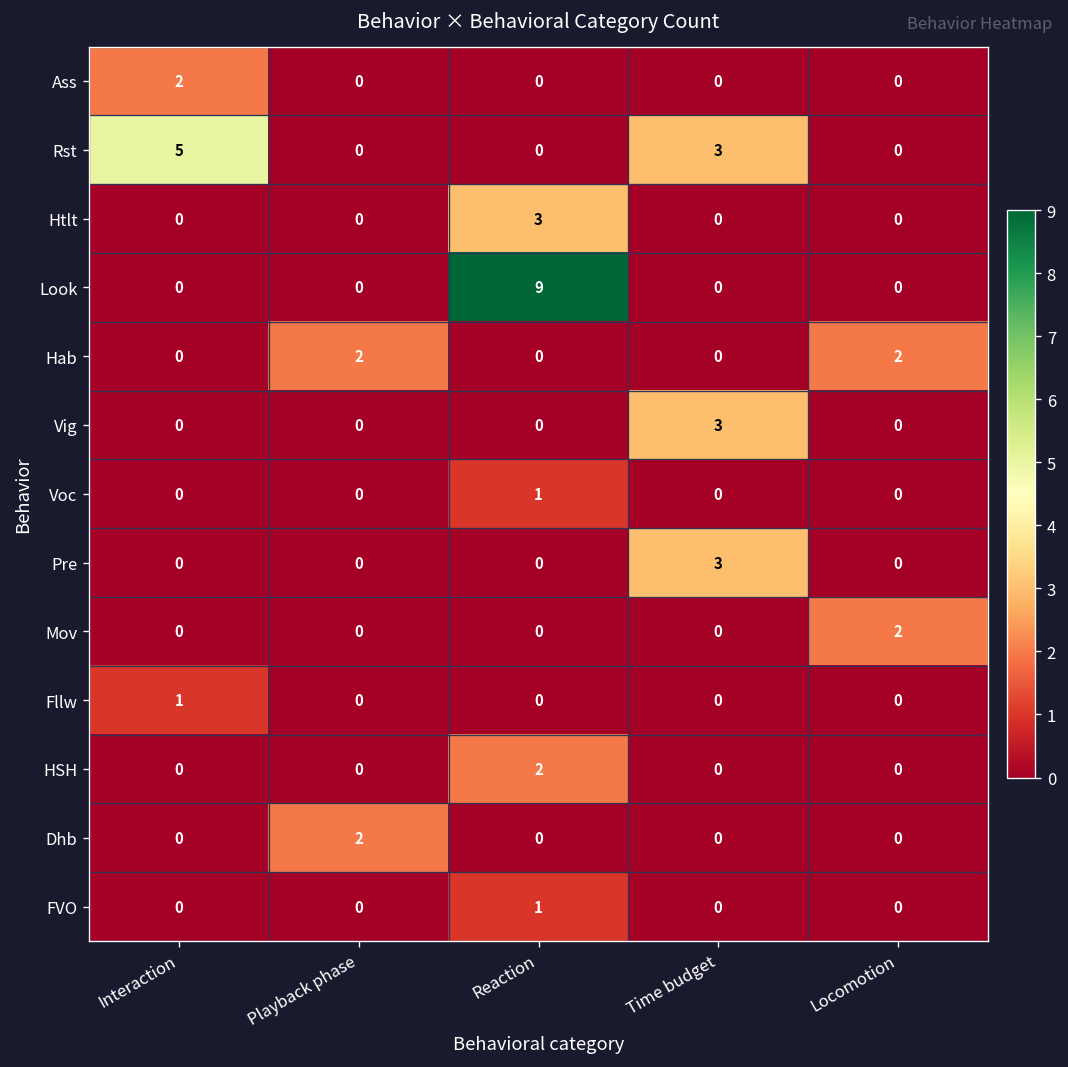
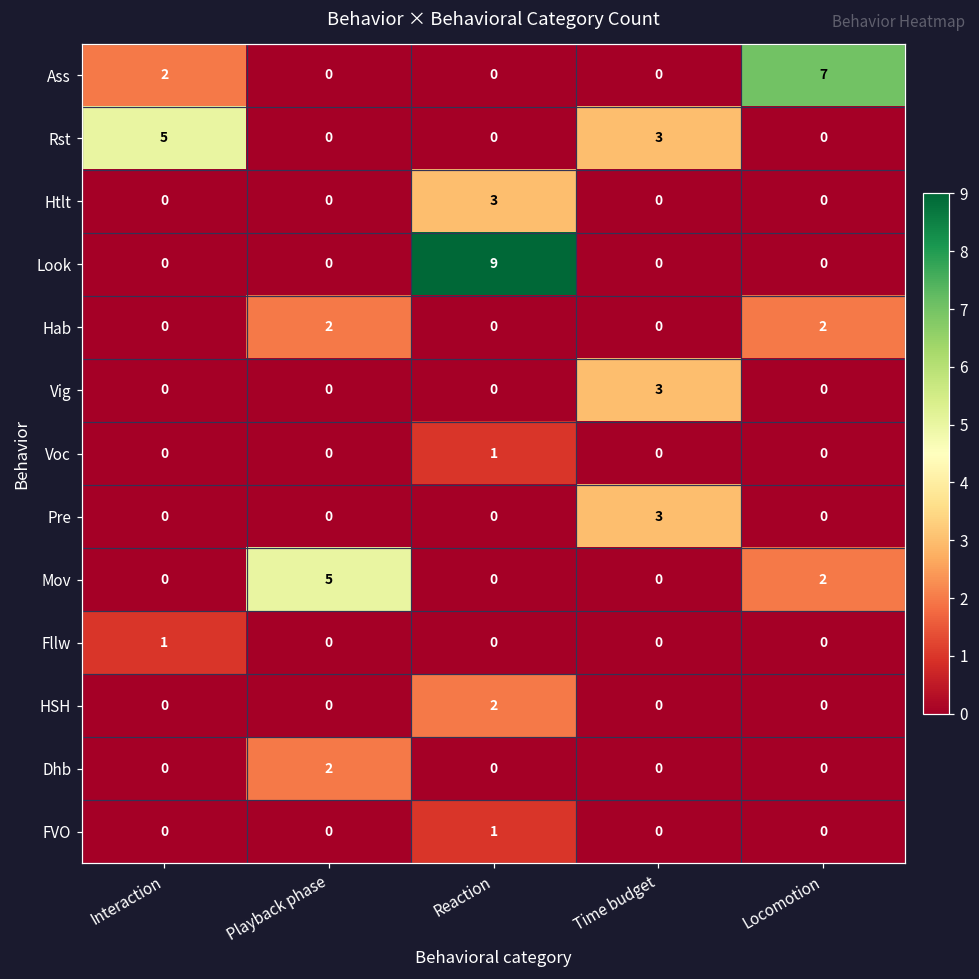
  {
    "Ass": {
      "Interaction": 2,
      "Playback phase": 0,
      "Reaction": 0,
      "Time budget": 0,
-     "Locomotion": 0
+     "Locomotion": 7
    },
    "Rst": {
      "Interaction": 5,
      "Playback phase": 0,
      "Reaction": 0,
      "Time budget": 3,
      "Locomotion": 0
    },
    "Htlt": {
      "Interaction": 0,
      "Playback phase": 0,
      "Reaction": 3,
      "Time budget": 0,
      "Locomotion": 0
    },
    "Look": {
      "Interaction": 0,
      "Playback phase": 0,
      "Reaction": 9,
      "Time budget": 0,
      "Locomotion": 0
    },
    "Hab": {
      "Interaction": 0,
      "Playback phase": 2,
      "Reaction": 0,
      "Time budget": 0,
      "Locomotion": 2
    },
    "Vig": {
      "Interaction": 0,
      "Playback phase": 0,
      "Reaction": 0,
      "Time budget": 3,
      "Locomotion": 0
    },
    "Voc": {
      "Interaction": 0,
      "Playback phase": 0,
      "Reaction": 1,
      "Time budget": 0,
      "Locomotion": 0
    },
    "Pre": {
      "Interaction": 0,
      "Playback phase": 0,
      "Reaction": 0,
      "Time budget": 3,
      "Locomotion": 0
    },
    "Mov": {
      "Interaction": 0,
-     "Playback phase": 0,
+     "Playback phase": 5,
      "Reaction": 0,
      "Time budget": 0,
      "Locomotion": 2
    },
    "Fllw": {
      "Interaction": 1,
      "Playback phase": 0,
      "Reaction": 0,
      "Time budget": 0,
      "Locomotion": 0
    },
    "HSH": {
      "Interaction": 0,
      "Playback phase": 0,
      "Reaction": 2,
      "Time budget": 0,
      "Locomotion": 0
    },
    "Dhb": {
      "Interaction": 0,
      "Playback phase": 2,
      "Reaction": 0,
      "Time budget": 0,
      "Locomotion": 0
    },
    "FVO": {
      "Interaction": 0,
      "Playback phase": 0,
      "Reaction": 1,
      "Time budget": 0,
      "Locomotion": 0
    }
  }
